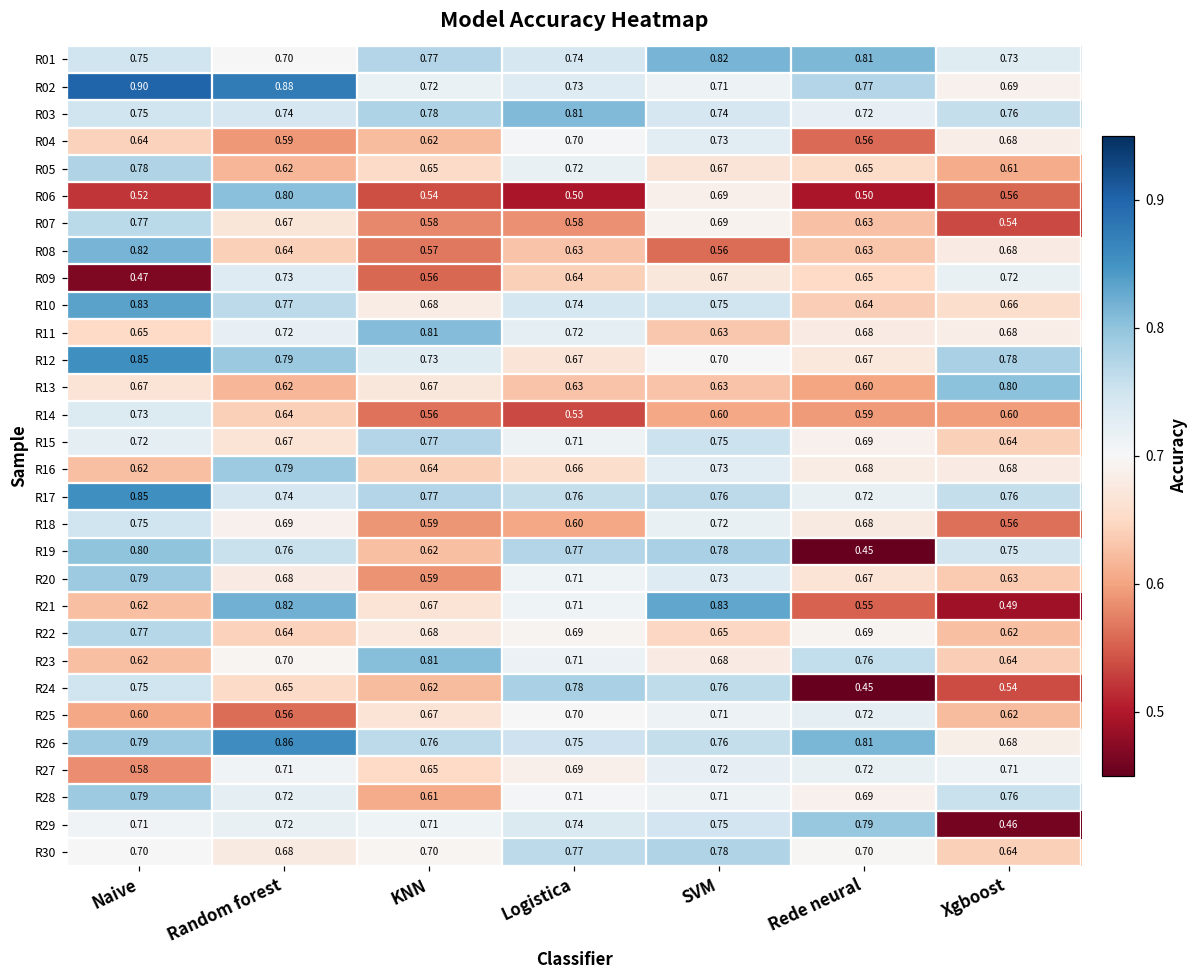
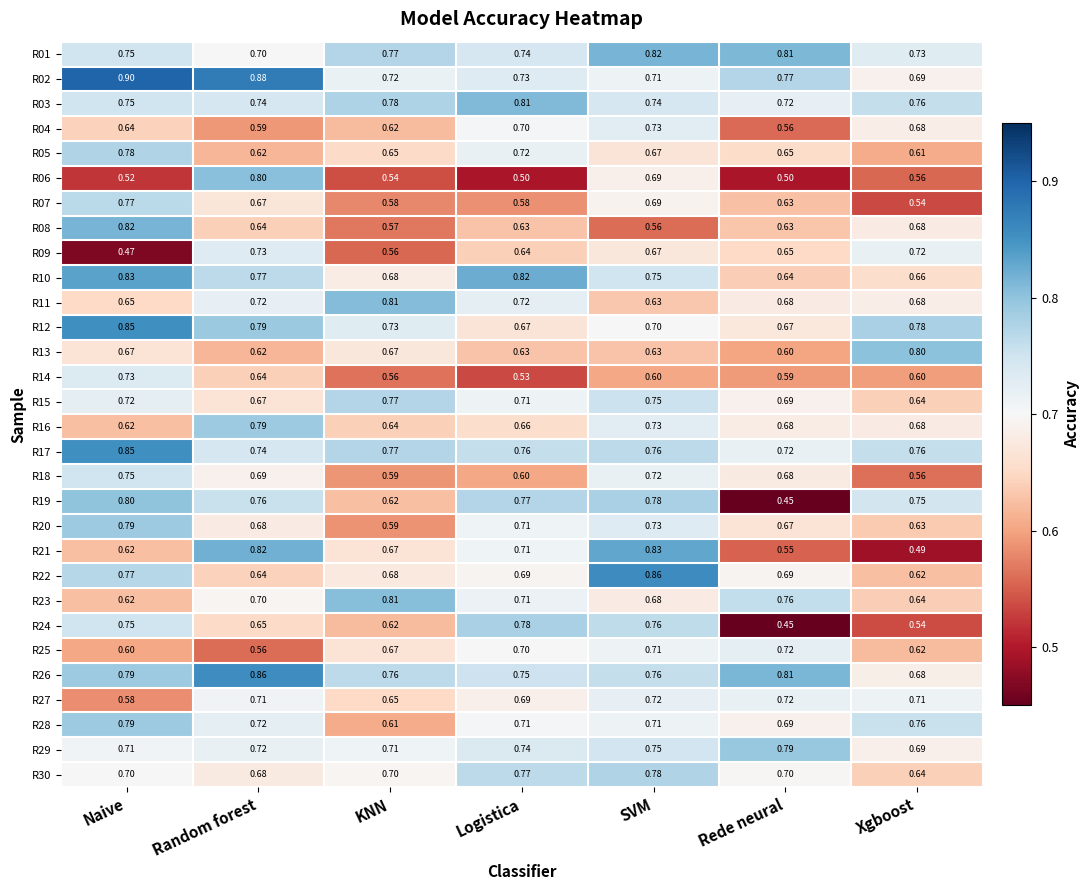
  {
    "R10": {
      "Naive": 0.83,
      "Random forest": 0.77,
      "KNN": 0.68,
-     "Logistica": 0.74,
+     "Logistica": 0.82,
      "SVM": 0.75,
      "Rede neural": 0.64,
      "Xgboost": 0.66
    },
    "R22": {
      "Naive": 0.77,
      "Random forest": 0.64,
      "KNN": 0.68,
      "Logistica": 0.69,
-     "SVM": 0.65,
+     "SVM": 0.86,
      "Rede neural": 0.69,
      "Xgboost": 0.62
    },
    "R29": {
      "Naive": 0.71,
      "Random forest": 0.72,
      "KNN": 0.71,
      "Logistica": 0.74,
      "SVM": 0.75,
      "Rede neural": 0.79,
-     "Xgboost": 0.46
+     "Xgboost": 0.69
    }
  }
